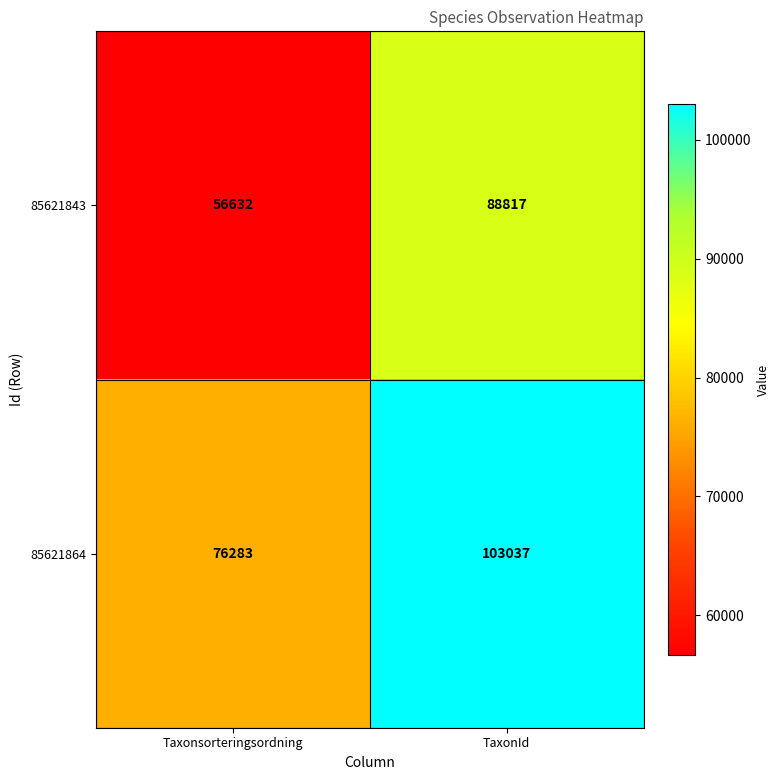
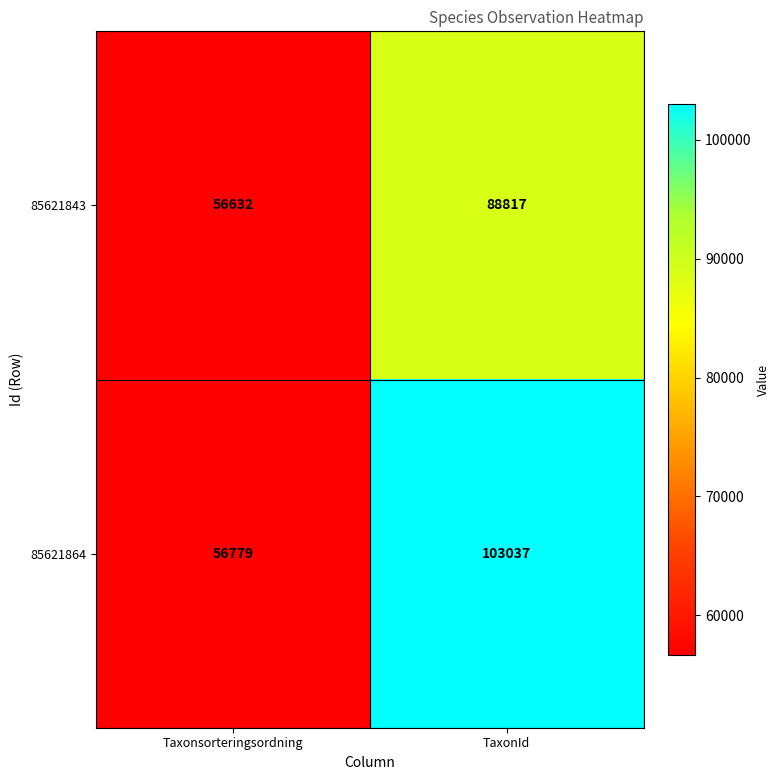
  {
    "85621843": {
      "Taxonsorteringsordning": 56632,
      "TaxonId": 88817
    },
    "85621864": {
-     "Taxonsorteringsordning": 76283,
+     "Taxonsorteringsordning": 56779,
      "TaxonId": 103037
    }
  }
